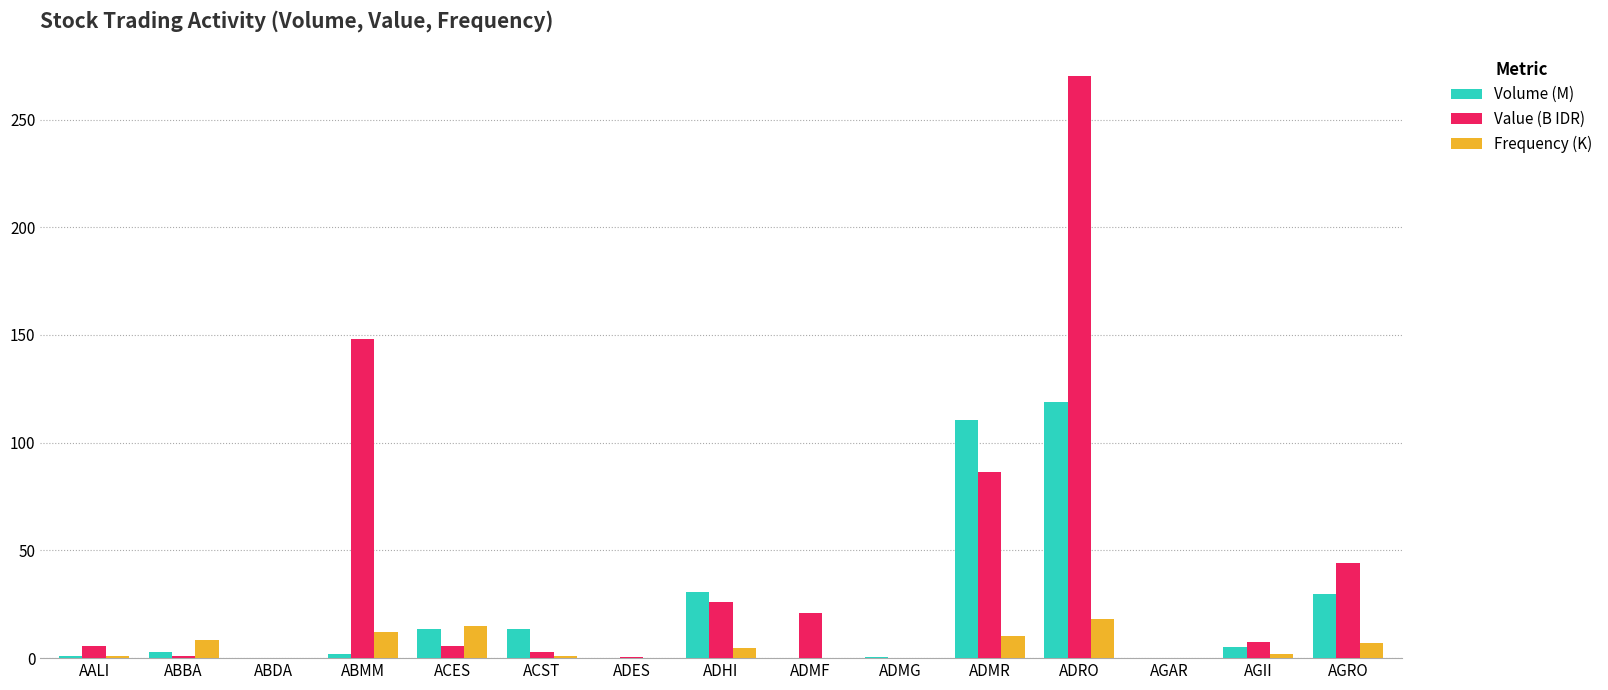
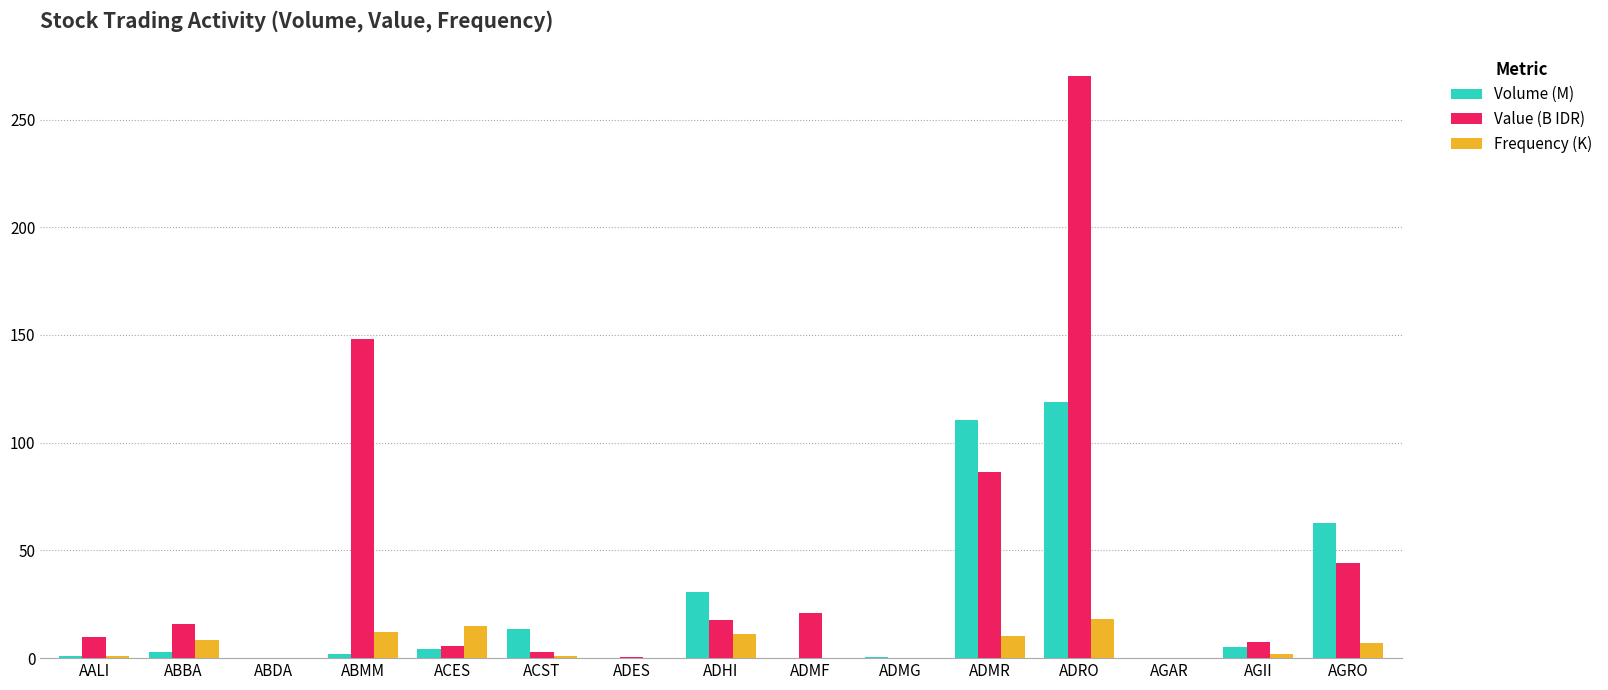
  {
    "Volume (M)": {
      "ABBA": 3,
      "ABMM": 2,
-     "ACES": 14,
+     "ACES": 4,
      "ACST": 14,
      "ADHI": 31,
      "ADMR": 110,
      "ADRO": 119,
      "AGII": 5,
-     "AGRO": 30
+     "AGRO": 63
    },
    "Value (B IDR)": {
-     "AALI": 6,
-     "ABBA": 1,
+     "AALI": 10,
+     "ABBA": 16,
      "ABMM": 148,
      "ACES": 5,
      "ACST": 3,
-     "ADHI": 26,
+     "ADHI": 18,
      "ADMF": 21,
      "ADMR": 86,
      "ADRO": 270,
      "AGII": 8,
      "AGRO": 44
    },
    "Frequency (K)": {
      "ABBA": 8,
      "ABMM": 12,
      "ACES": 15,
-     "ADHI": 5,
+     "ADHI": 11,
      "ADMR": 10,
      "ADRO": 18,
      "AGII": 2,
      "AGRO": 7
    }
  }
